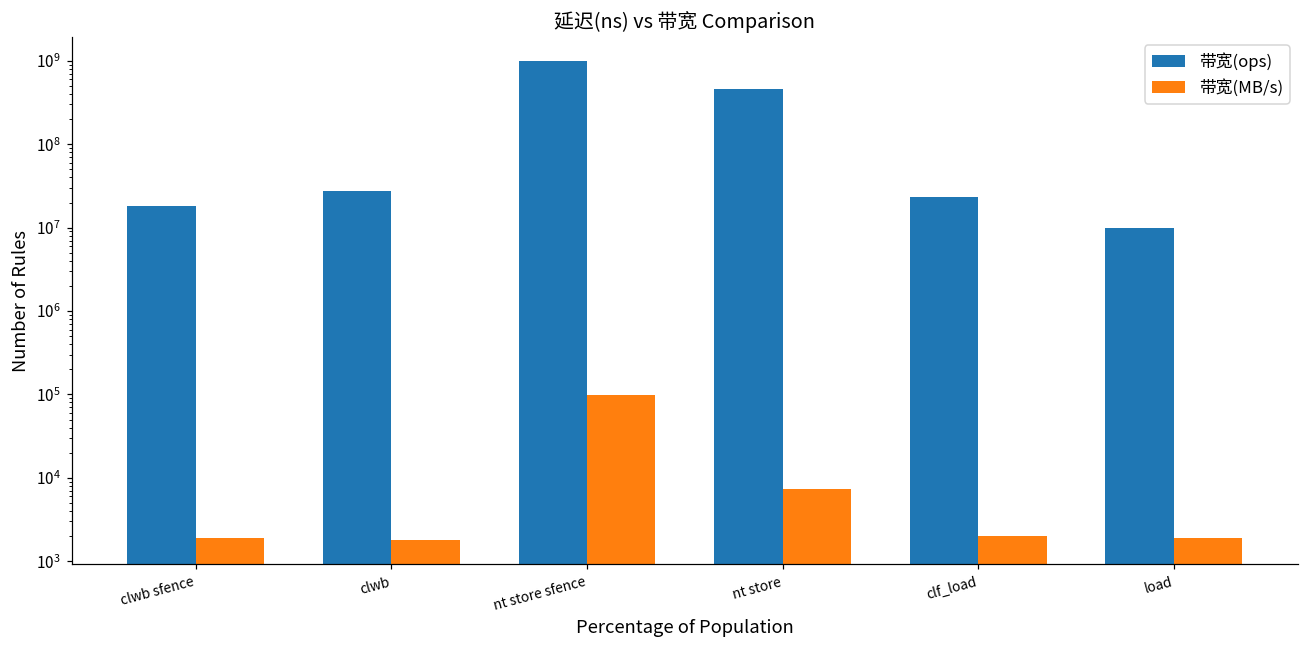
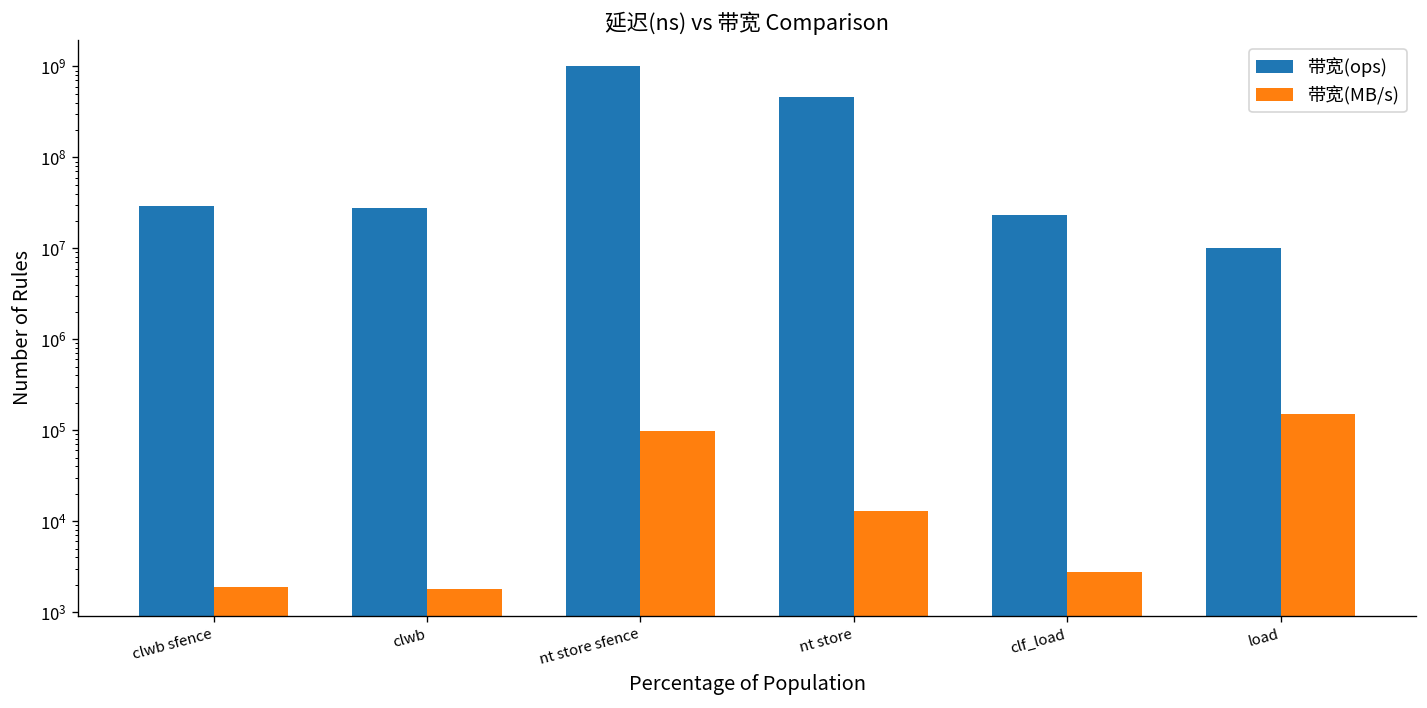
  {
    "带宽(ops)": {
-     "clwb sfence": 18000000,
+     "clwb sfence": 29000000,
      "clwb": 28000000,
      "nt store sfence": 1000000000,
      "nt store": 500000000,
      "clf_load": 23000000,
      "load": 10000000
    },
    "带宽(MB/s)": {
      "clwb sfence": 1900,
      "clwb": 1800,
      "nt store sfence": 100000,
-     "nt store": 7000,
-     "clf_load": 2000,
-     "load": 1900
+     "nt store": 13000,
+     "clf_load": 2800,
+     "load": 150000
    }
  }
